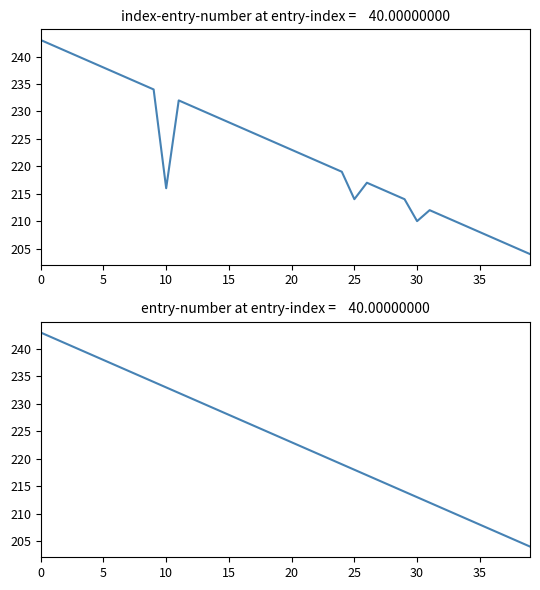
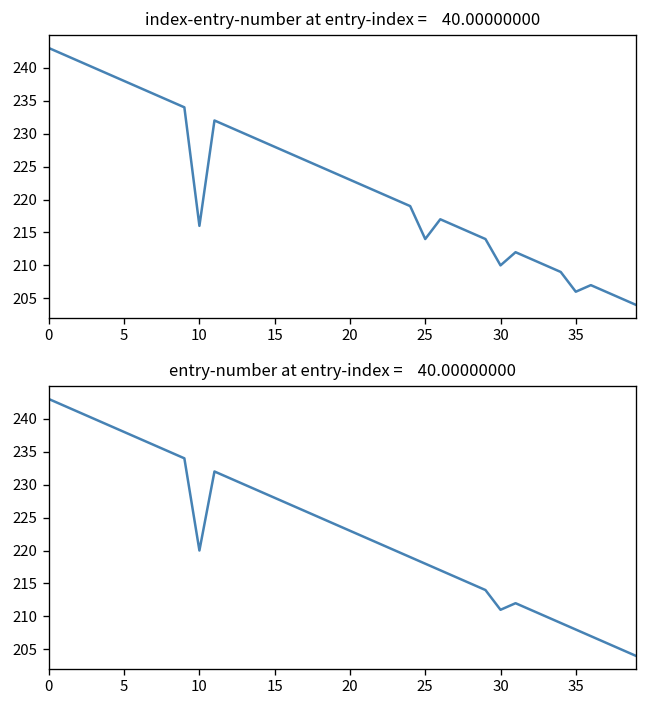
  {
    "index-entry-number at entry-index = 40.00000000": {
      "0": 243,
      "5": 238,
      "10": 216,
      "15": 228,
      "20": 223,
      "25": 214,
      "30": 210,
-     "35": 208
+     "35": 206
    },
    "entry-number at entry-index = 40.00000000": {
      "0": 243,
      "5": 238,
-     "10": 233,
+     "10": 220,
      "15": 228,
      "20": 223,
      "25": 218,
-     "30": 213,
+     "30": 211,
      "35": 208
    }
  }
